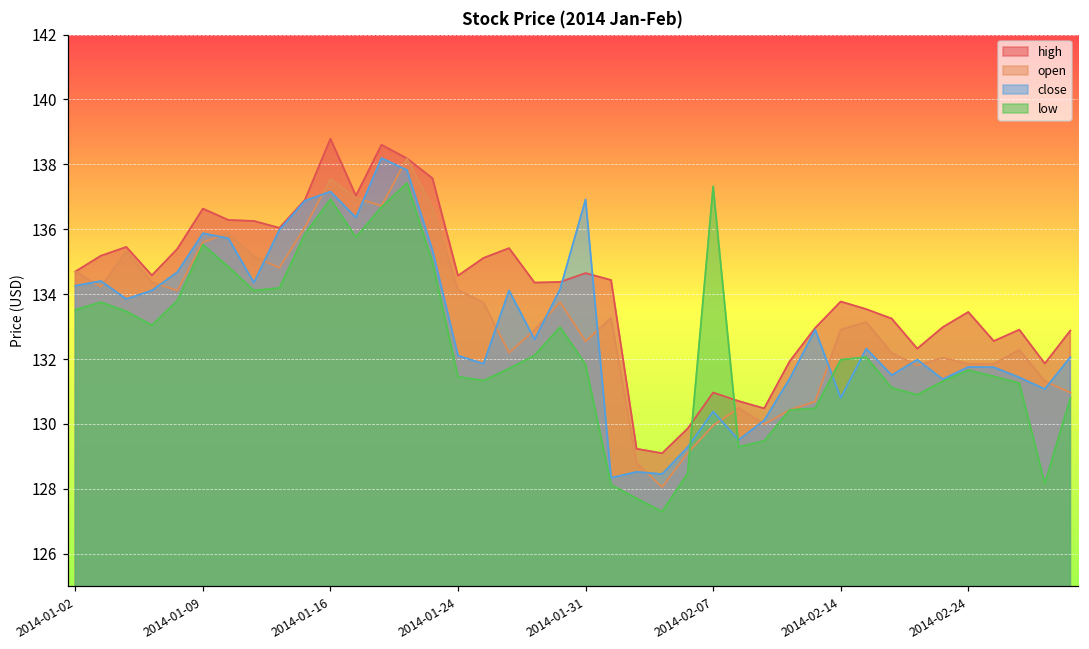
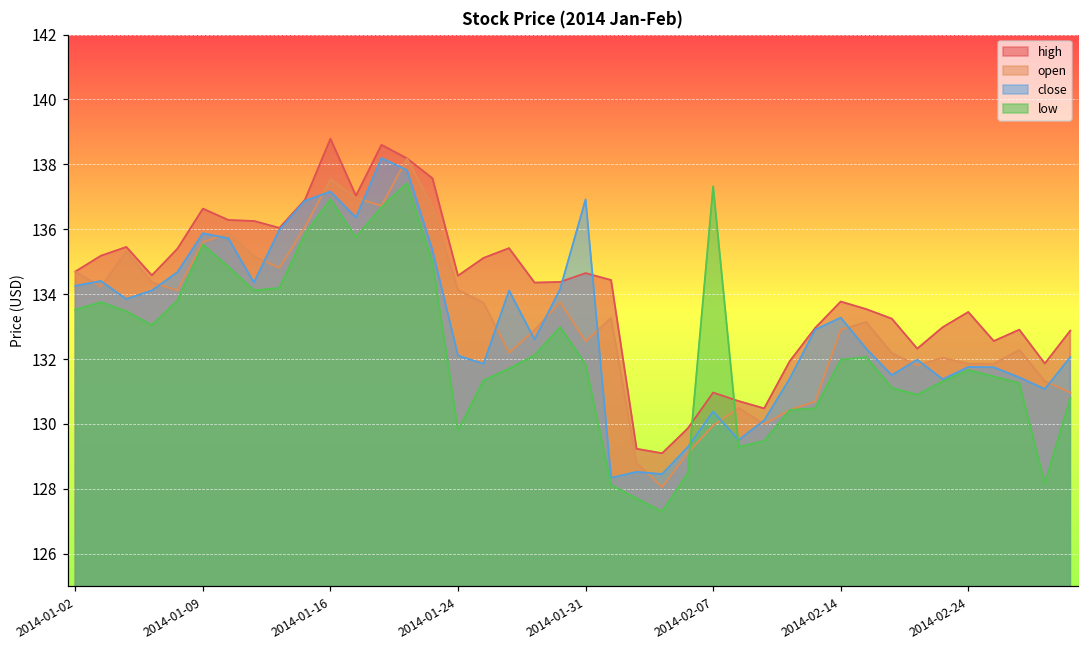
  {
    "close": {
      "2014-01-02": 134.3,
      "2014-01-09": 135.9,
      "2014-01-16": 137.2,
      "2014-01-24": 132.1,
      "2014-01-31": 136.9,
      "2014-02-07": 130.4,
-     "2014-02-14": 130.8,
+     "2014-02-14": 133.3,
      "2014-02-24": 131.8
    },
    "low": {
      "2014-01-02": 133.5,
      "2014-01-16": 136.9,
-     "2014-01-24": 131.5,
+     "2014-01-24": 129.8,
      "2014-01-31": 131.8,
      "2014-02-07": 137.3,
      "2014-02-14": 132.0,
      "2014-02-24": 131.7
    }
  }
